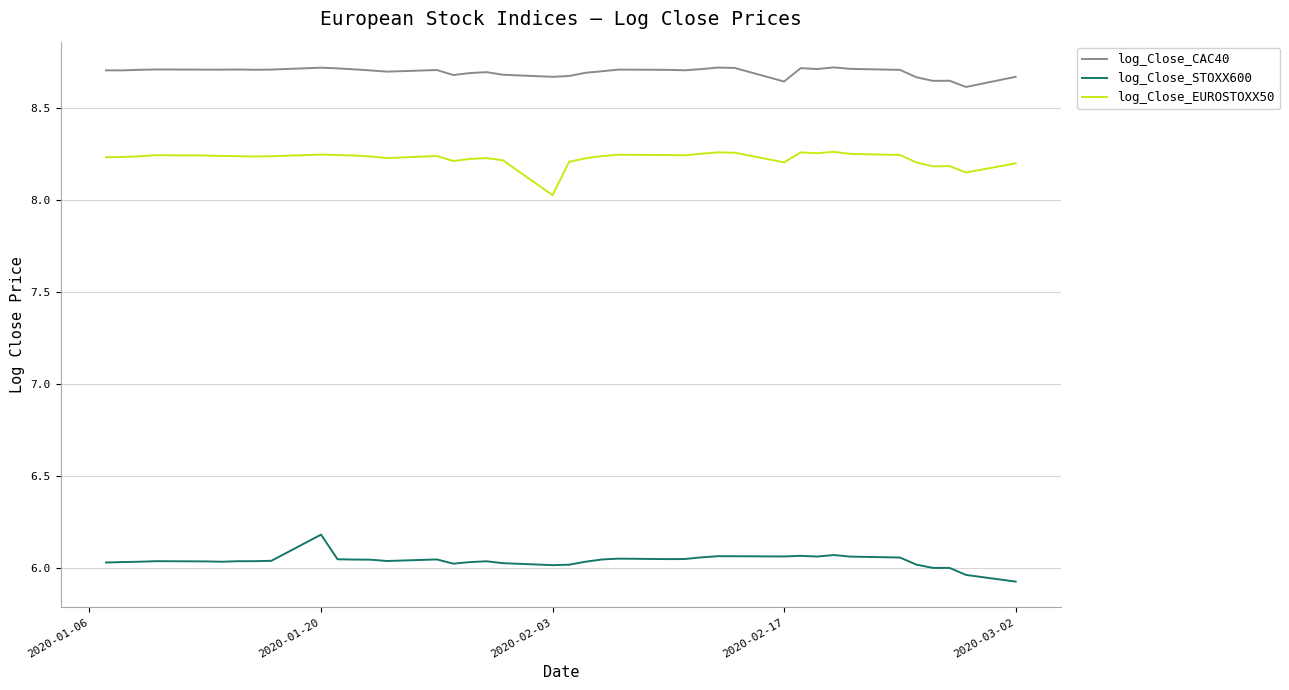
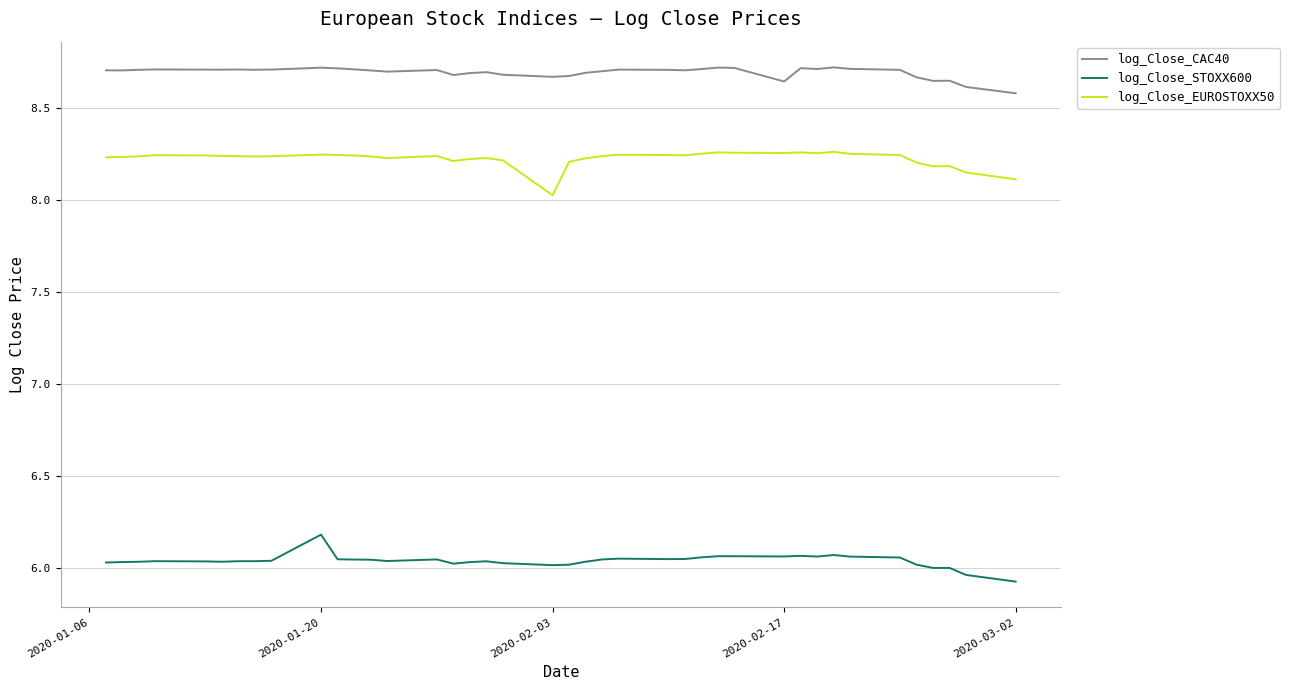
  {
    "log_Close_CAC40": {
      "2020-01-20": 8.72,
      "2020-02-03": 8.67,
      "2020-02-17": 8.64,
-     "2020-03-02": 8.67
+     "2020-03-02": 8.58
    },
    "log_Close_STOXX600": {
      "2020-01-20": 6.18,
      "2020-02-03": 6.02,
      "2020-02-17": 6.06,
      "2020-03-02": 5.93
    },
    "log_Close_EUROSTOXX50": {
      "2020-01-20": 8.24,
      "2020-02-03": 8.02,
-     "2020-02-17": 8.20,
-     "2020-03-02": 8.20
+     "2020-02-17": 8.25,
+     "2020-03-02": 8.11
    }
  }
